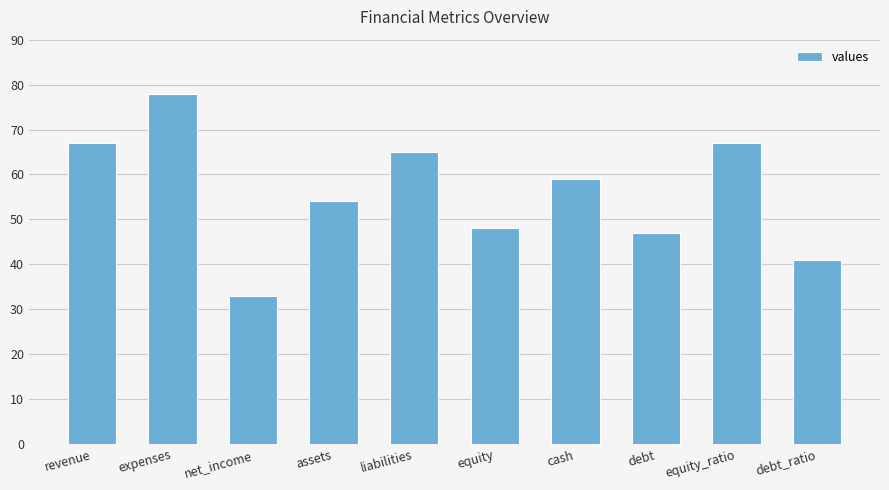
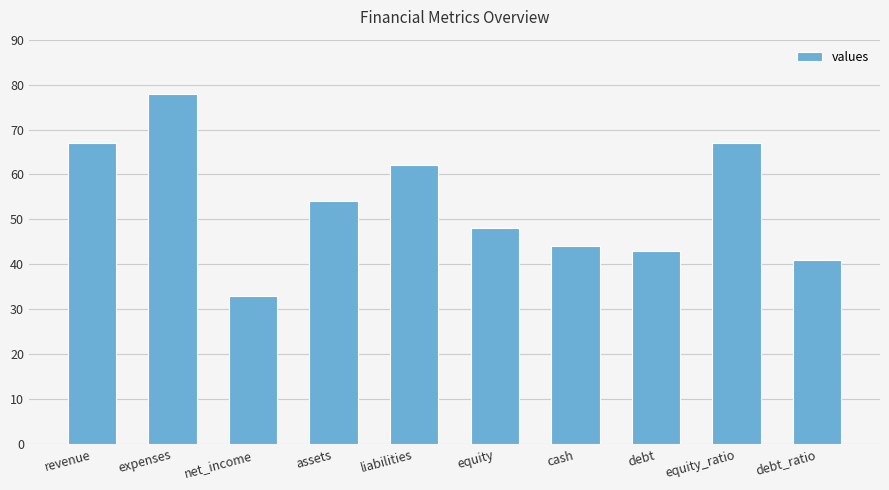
  {
    "revenue": 67,
    "expenses": 78,
    "net_income": 33,
    "assets": 54,
-   "liabilities": 65,
+   "liabilities": 62,
    "equity": 48,
-   "cash": 59,
-   "debt": 47,
+   "cash": 44,
+   "debt": 43,
    "equity_ratio": 67,
    "debt_ratio": 41
  }
